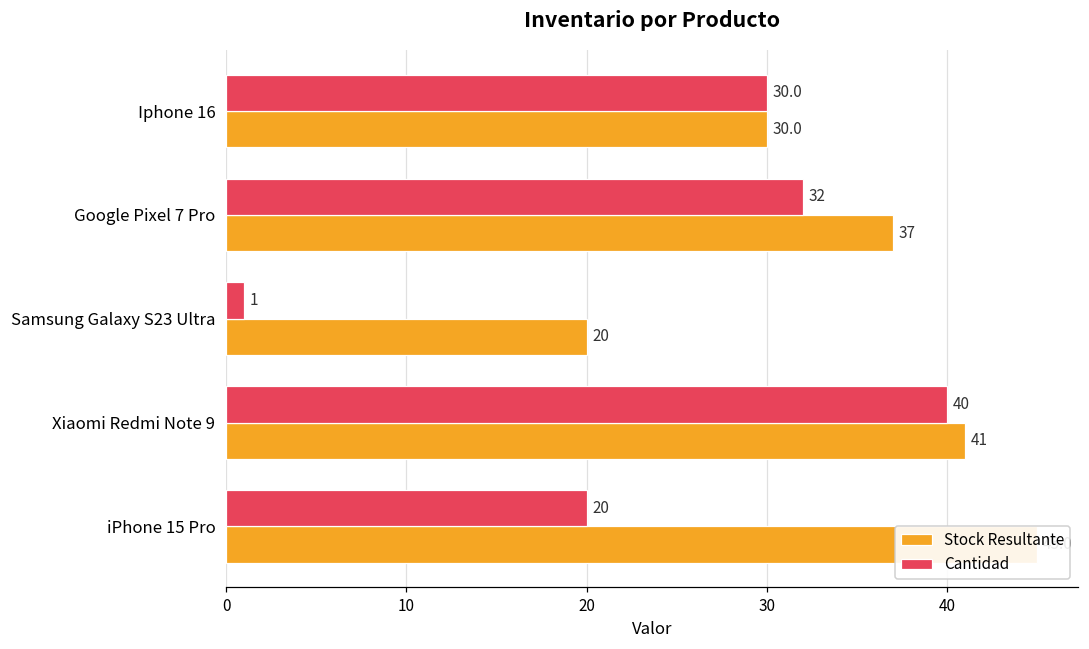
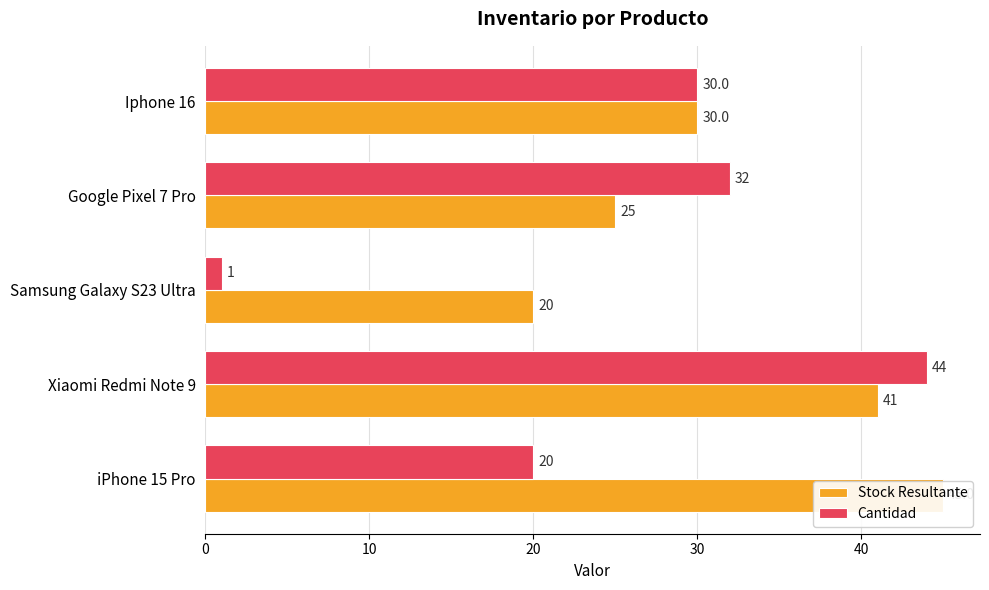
  {
    "Stock Resultante": {
      "Iphone 16": 30.0,
-     "Google Pixel 7 Pro": 37,
+     "Google Pixel 7 Pro": 25,
      "Samsung Galaxy S23 Ultra": 20,
      "Xiaomi Redmi Note 9": 41
    },
    "Cantidad": {
      "Iphone 16": 30.0,
      "Google Pixel 7 Pro": 32,
      "Samsung Galaxy S23 Ultra": 1,
-     "Xiaomi Redmi Note 9": 40,
+     "Xiaomi Redmi Note 9": 44,
      "iPhone 15 Pro": 20
    }
  }
